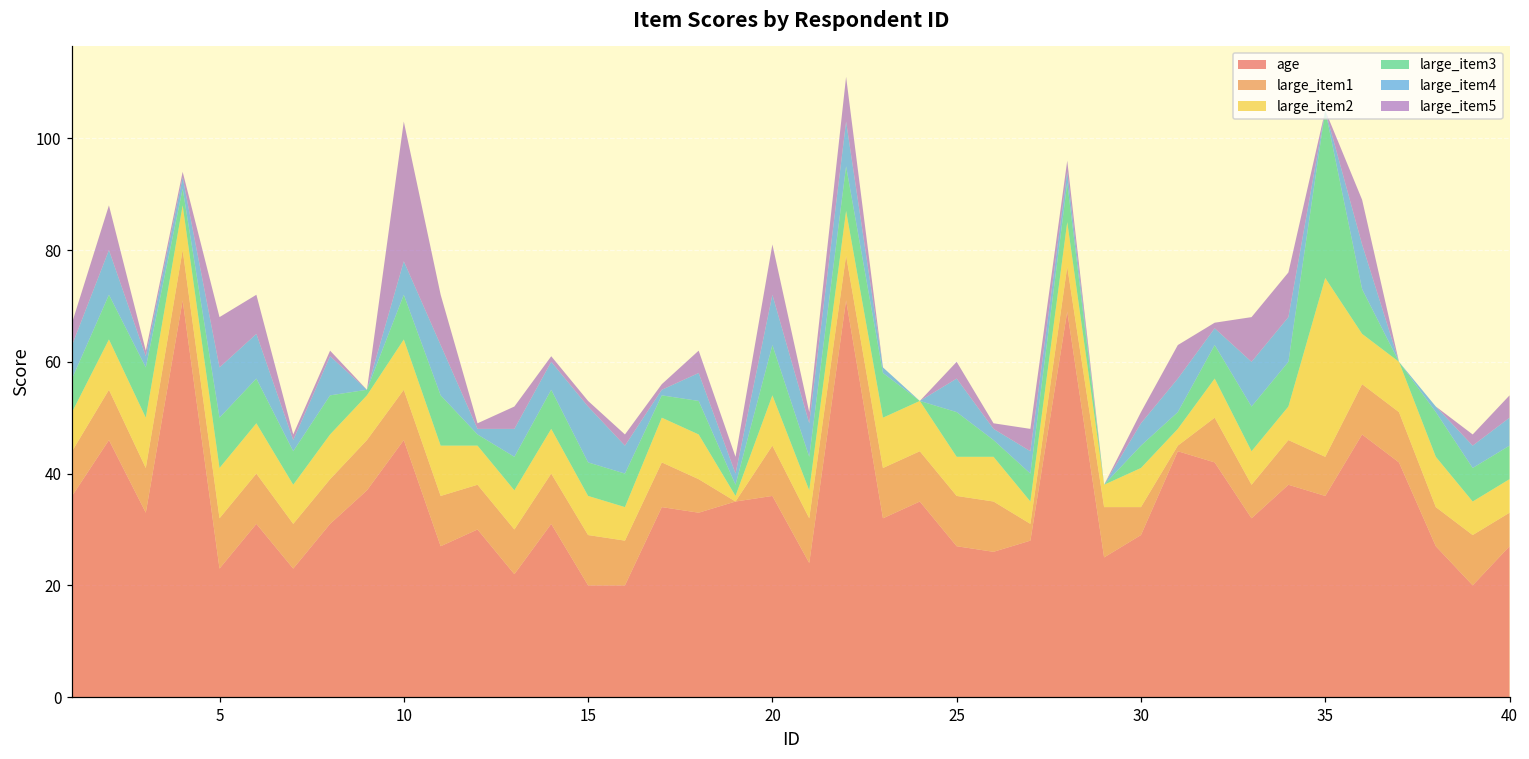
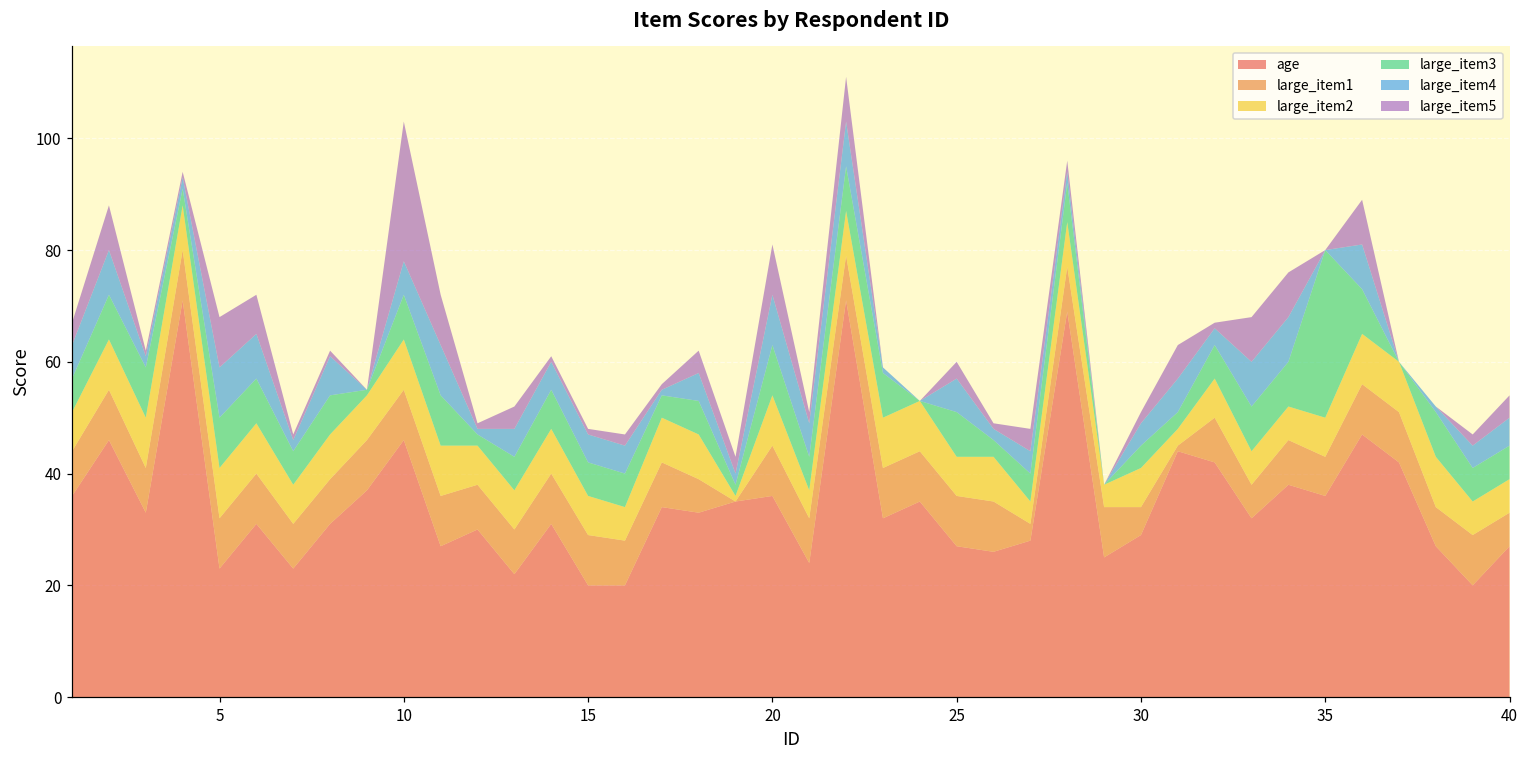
  {
    "large_item2": {
      "5": 9,
      "10": 9,
      "15": 7,
      "20": 9,
      "25": 7,
      "30": 7,
-     "35": 32,
+     "35": 7,
      "40": 6
    },
    "large_item3": {
      "5": 9,
      "10": 8,
      "15": 6,
      "20": 9,
      "25": 8,
      "30": 4,
      "40": 6
    },
    "large_item4": {
      "5": 9,
      "10": 6,
-     "15": 10,
+     "15": 5,
      "20": 9,
      "25": 6,
      "30": 4,
      "40": 5
    },
    "large_item5": {
      "5": 9,
      "10": 25,
      "15": 1,
      "20": 9,
      "25": 3,
      "30": 2,
      "40": 4
    }
  }
